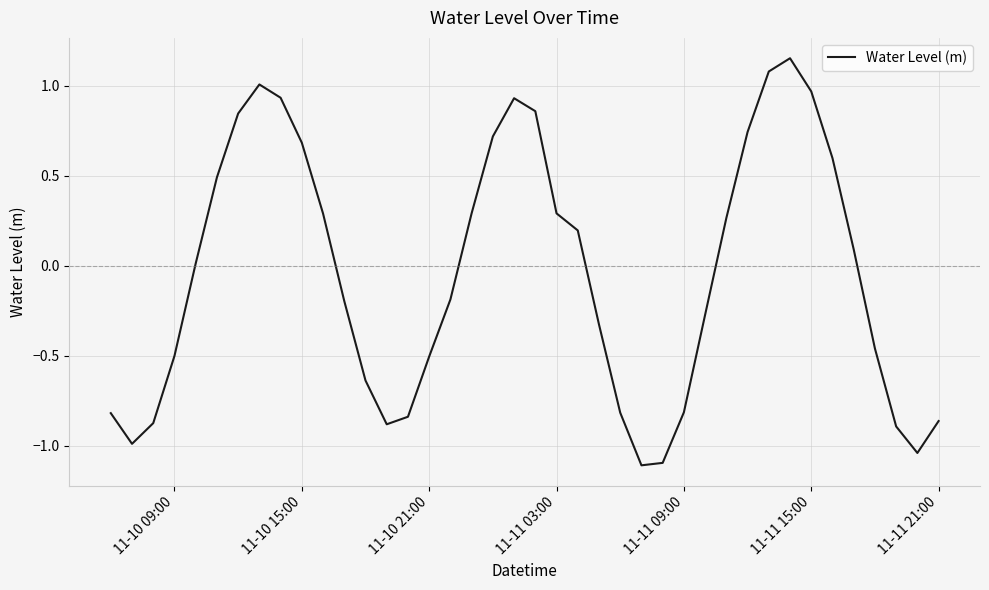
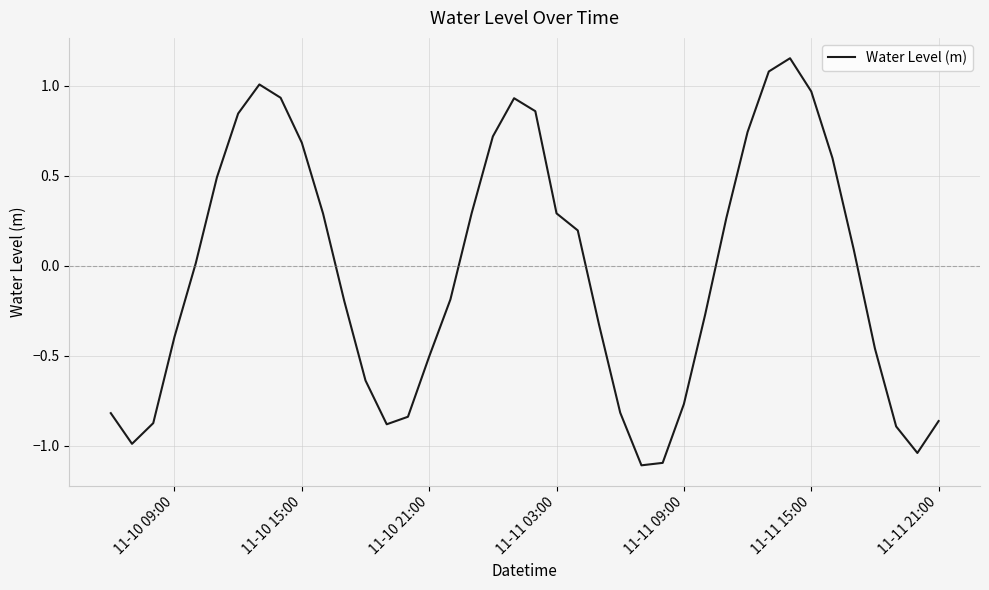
  {
-   "11-10 09:00": -0.50,
+   "11-10 09:00": -0.40,
    "11-10 15:00": 0.68,
    "11-10 21:00": -0.50,
    "11-11 03:00": 0.29,
-   "11-11 09:00": -0.81,
+   "11-11 09:00": -0.77,
    "11-11 15:00": 0.97,
    "11-11 21:00": -0.86
  }
